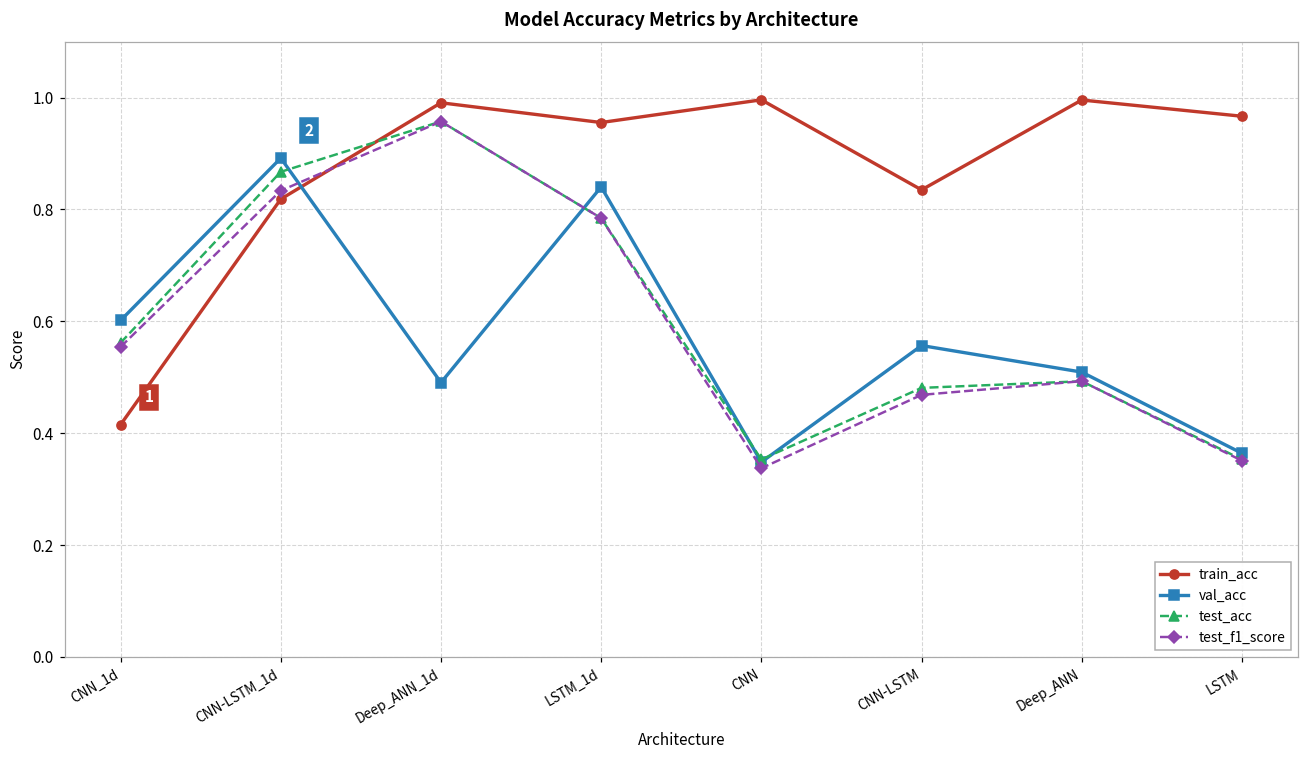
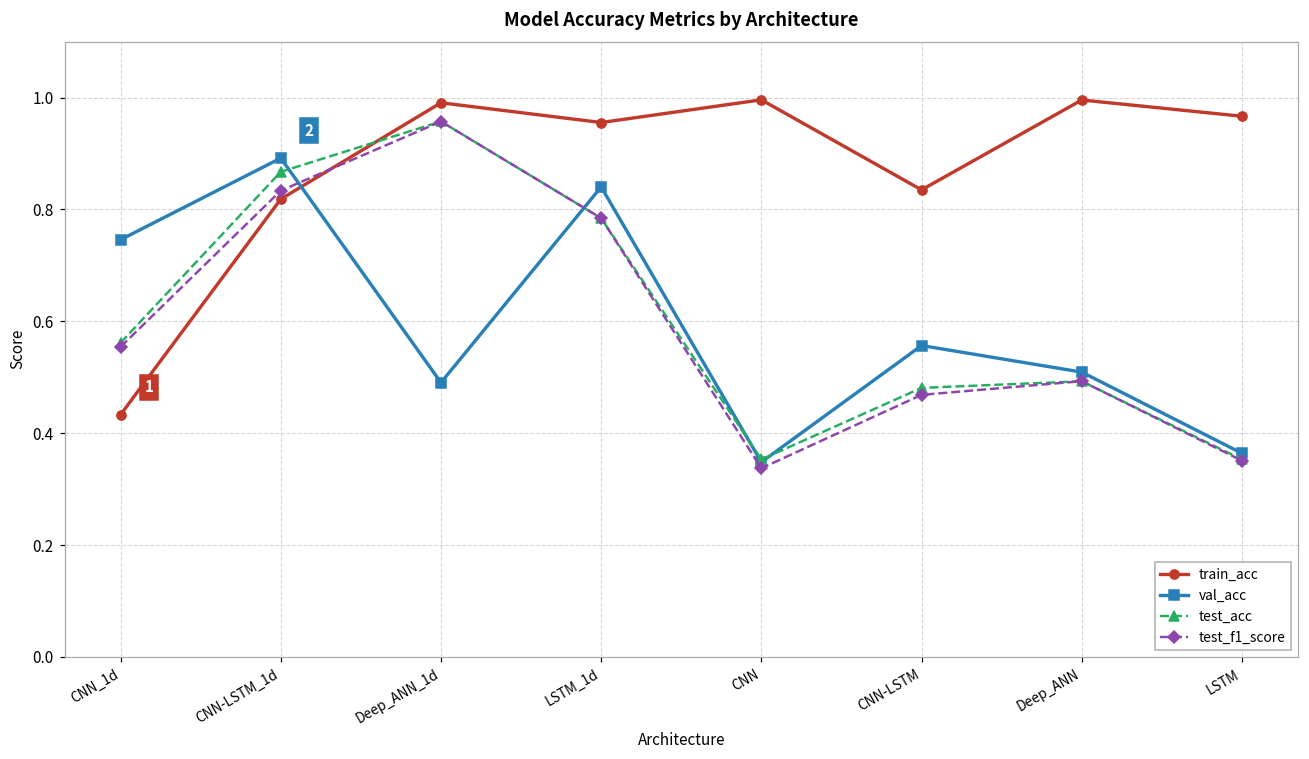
  {
    "train_acc": {
-     "CNN_1d": 0.42,
+     "CNN_1d": 0.43,
      "CNN-LSTM_1d": 0.82,
      "Deep_ANN_1d": 0.99,
      "LSTM_1d": 0.96,
      "CNN": 1.00,
      "CNN-LSTM": 0.84,
      "Deep_ANN": 1.00,
      "LSTM": 0.97
    },
    "val_acc": {
-     "CNN_1d": 0.60,
+     "CNN_1d": 0.75,
      "CNN-LSTM_1d": 0.89,
      "Deep_ANN_1d": 0.49,
      "LSTM_1d": 0.84,
      "CNN-LSTM": 0.56,
      "Deep_ANN": 0.51,
      "LSTM": 0.36
    },
    "test_acc": {
      "CNN_1d": 0.56,
      "CNN-LSTM_1d": 0.87,
      "CNN-LSTM": 0.48
    },
    "test_f1_score": {
      "CNN_1d": 0.55,
      "CNN-LSTM_1d": 0.83,
      "CNN": 0.34,
      "CNN-LSTM": 0.47
    }
  }
